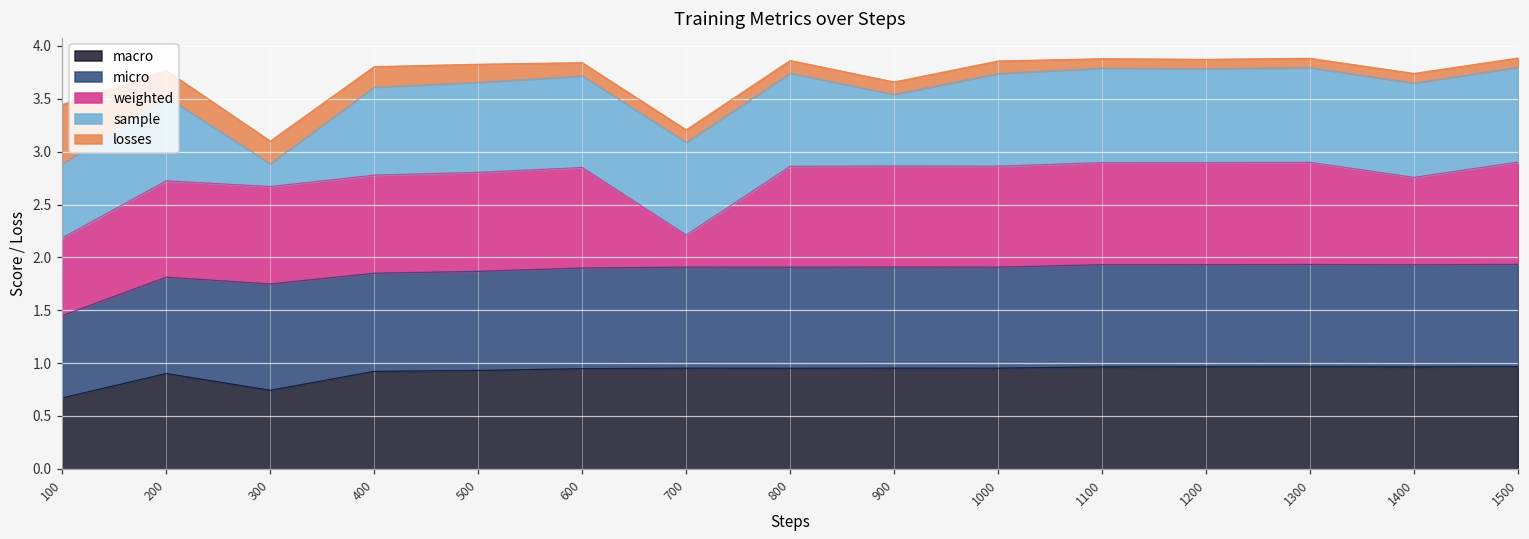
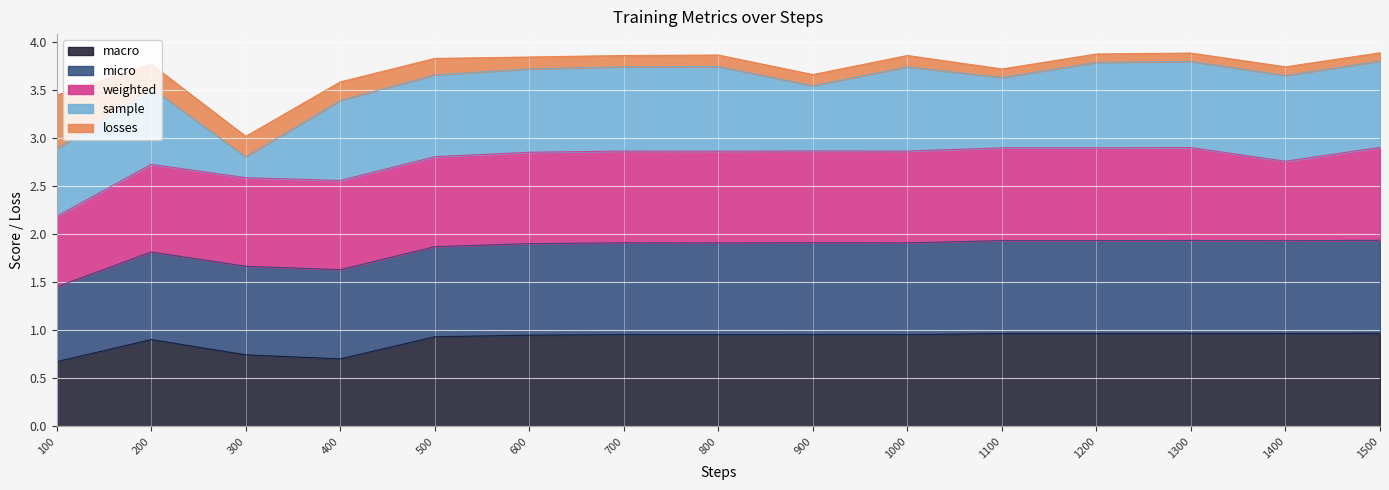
  {
    "macro": {
      "100": 0.7,
      "200": 0.9,
      "300": 0.7,
-     "400": 0.9,
+     "400": 0.7,
      "500": 0.9,
      "600": 0.9,
      "700": 1.0,
      "800": 1.0,
      "900": 1.0,
      "1000": 1.0,
      "1100": 1.0,
      "1200": 1.0,
      "1300": 1.0,
      "1400": 1.0,
      "1500": 1.0
    },
    "micro": {
      "100": 0.8,
      "200": 0.9,
-     "300": 1.0,
+     "300": 0.9,
      "400": 0.9,
      "500": 0.9,
      "600": 1.0,
      "700": 1.0,
      "800": 1.0,
      "900": 1.0,
      "1000": 1.0,
      "1100": 1.0,
      "1200": 1.0,
      "1300": 1.0,
      "1400": 1.0,
      "1500": 1.0
    },
    "weighted": {
      "100": 0.7,
      "200": 0.9,
      "300": 0.9,
      "400": 0.9,
      "500": 0.9,
      "600": 1.0,
-     "700": 0.3,
+     "700": 1.0,
      "800": 1.0,
      "900": 1.0,
      "1000": 1.0,
      "1100": 1.0,
      "1200": 1.0,
      "1300": 1.0,
      "1400": 0.8,
      "1500": 1.0
    },
    "sample": {
      "100": 0.7,
      "300": 0.2,
      "400": 0.8,
      "500": 0.9,
      "600": 0.9,
      "700": 0.9,
      "800": 0.9,
      "900": 0.7,
      "1000": 0.9,
-     "1100": 0.9,
+     "1100": 0.7,
      "1200": 0.9,
      "1300": 0.9,
      "1400": 0.9,
      "1500": 0.9
    },
    "losses": {
      "100": 0.6,
      "300": 0.2,
      "400": 0.2,
      "500": 0.2,
      "600": 0.1,
      "700": 0.1,
      "800": 0.1,
      "900": 0.1,
      "1000": 0.1,
      "1100": 0.1,
      "1200": 0.1,
      "1300": 0.1,
      "1400": 0.1,
      "1500": 0.1
    }
  }
